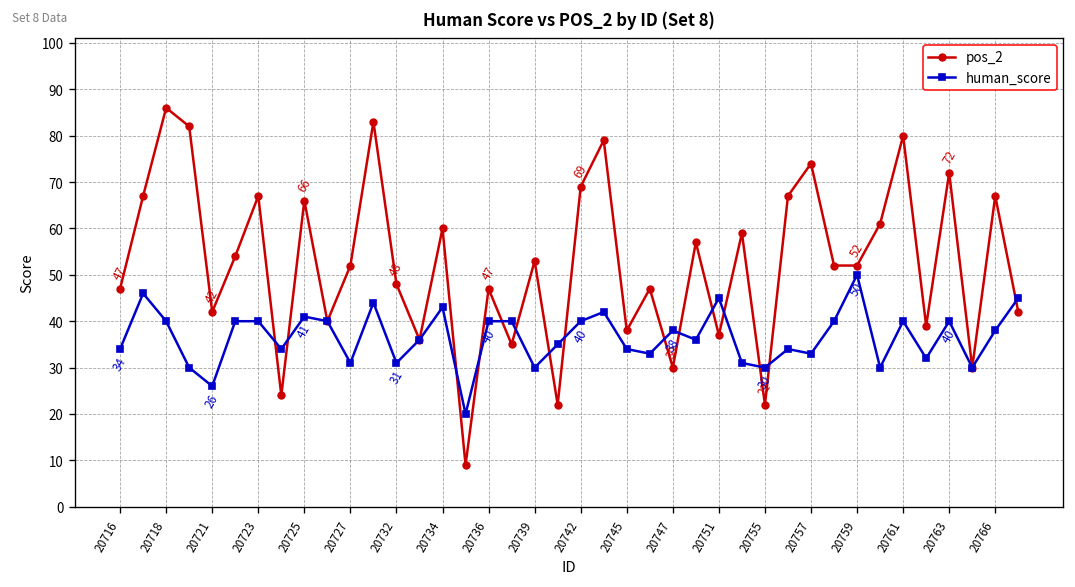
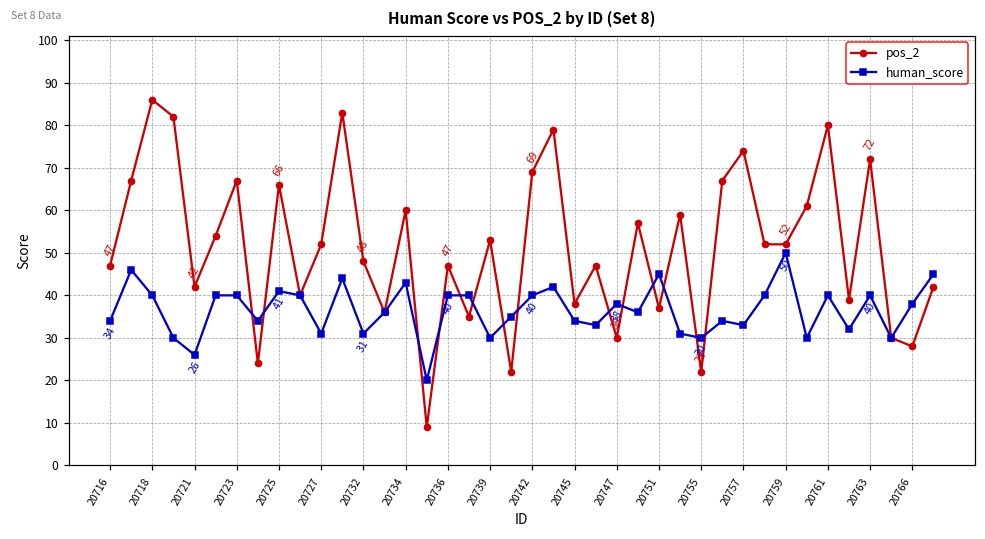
  {
    "pos_2": {
      "20718": 86,
      "20723": 67,
      "20727": 52,
      "20734": 60,
      "20739": 53,
      "20745": 38,
      "20751": 37,
      "20757": 74,
      "20761": 80,
-     "20766": 67
+     "20766": 28
    },
    "human_score": {
      "20716": 34,
      "20721": 26,
      "20725": 41,
      "20732": 31,
      "20736": 40,
      "20742": 40,
      "20759": 50,
      "20763": 40
    }
  }
